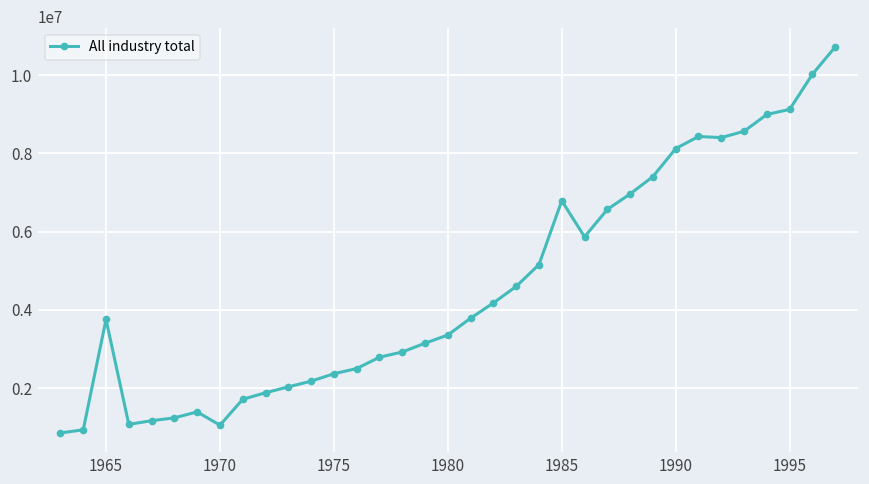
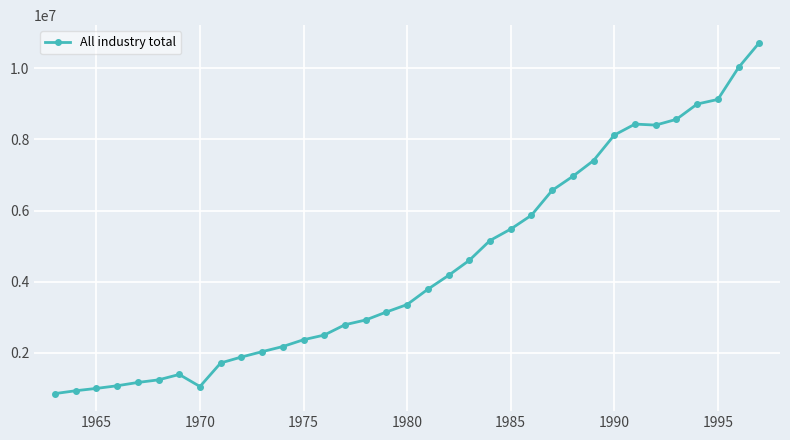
  {
-   "1965": 3800000,
+   "1965": 1000000,
    "1970": 1100000,
    "1975": 2400000,
    "1980": 3400000,
-   "1985": 6800000,
+   "1985": 5500000,
    "1990": 8100000,
    "1995": 9100000
  }
